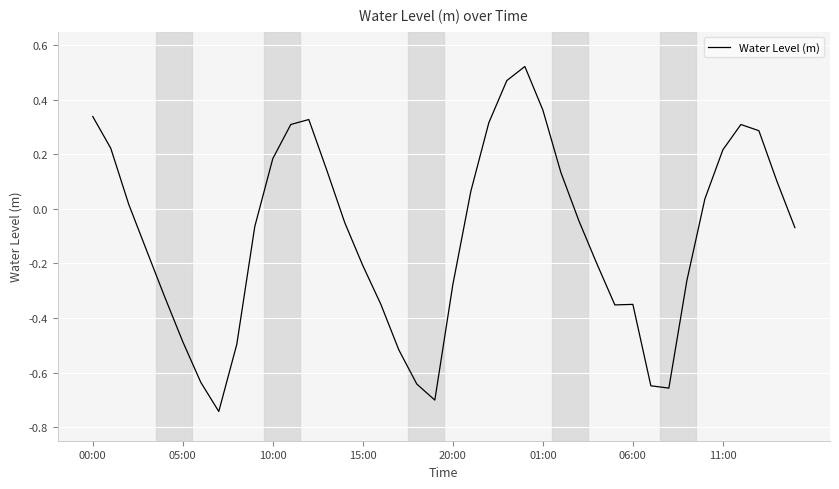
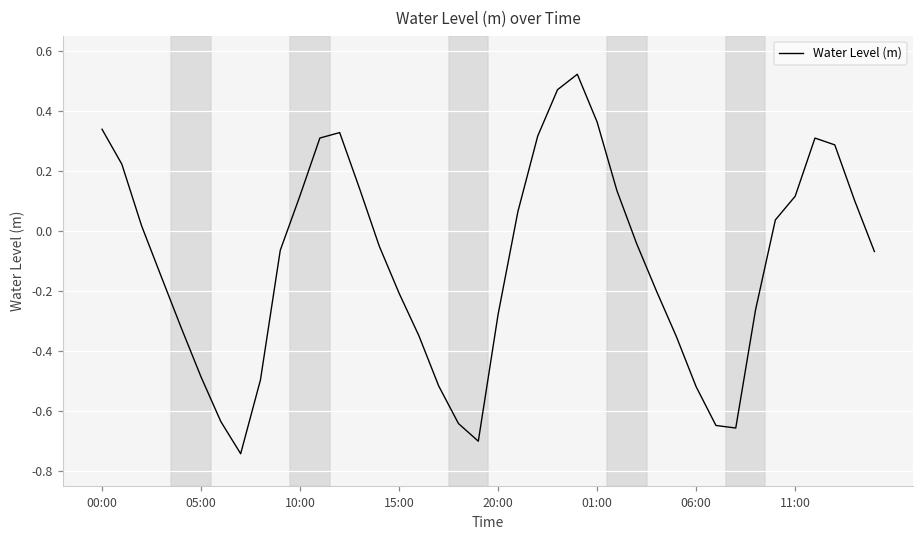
  {
    "00:00": 0.34,
    "05:00": -0.49,
-   "10:00": 0.18,
+   "10:00": 0.12,
    "15:00": -0.21,
    "20:00": -0.28,
    "01:00": 0.36,
-   "06:00": -0.35,
-   "11:00": 0.22
+   "06:00": -0.52,
+   "11:00": 0.12
  }
